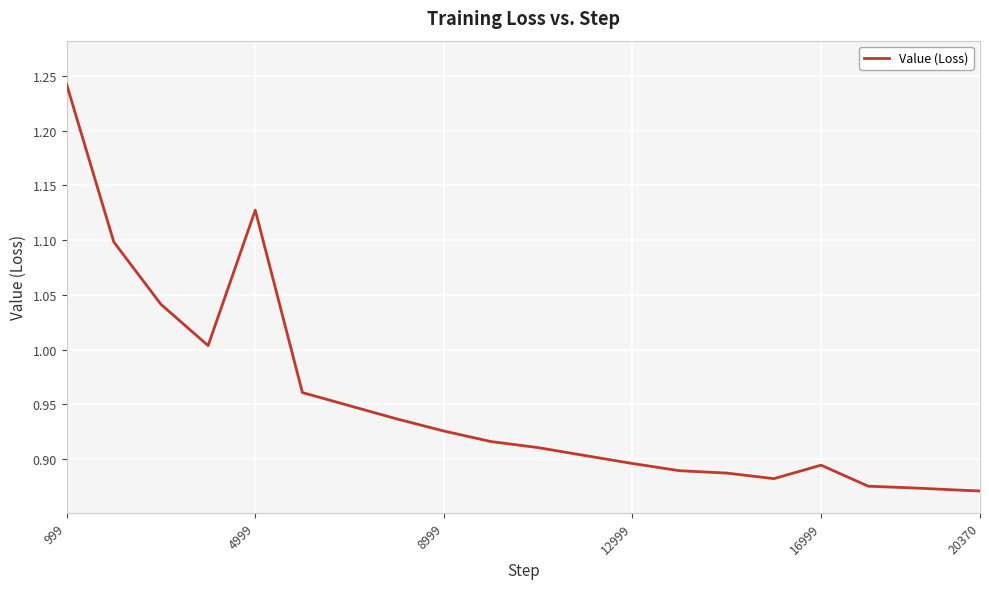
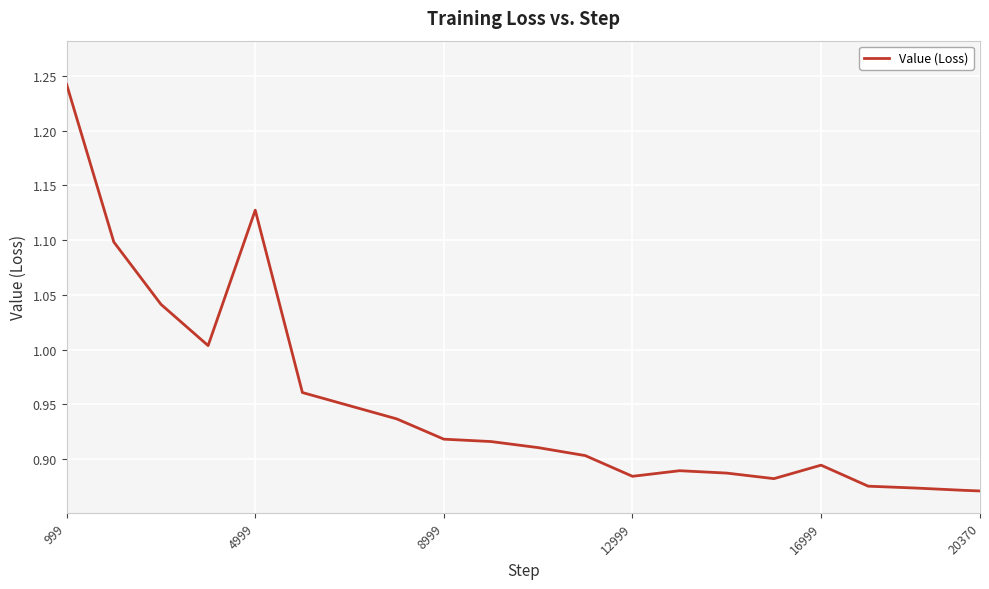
  {
    "999": 1.242,
    "4999": 1.127,
-   "8999": 0.926,
-   "12999": 0.896,
+   "8999": 0.918,
+   "12999": 0.884,
    "16999": 0.894,
    "20370": 0.871
  }
